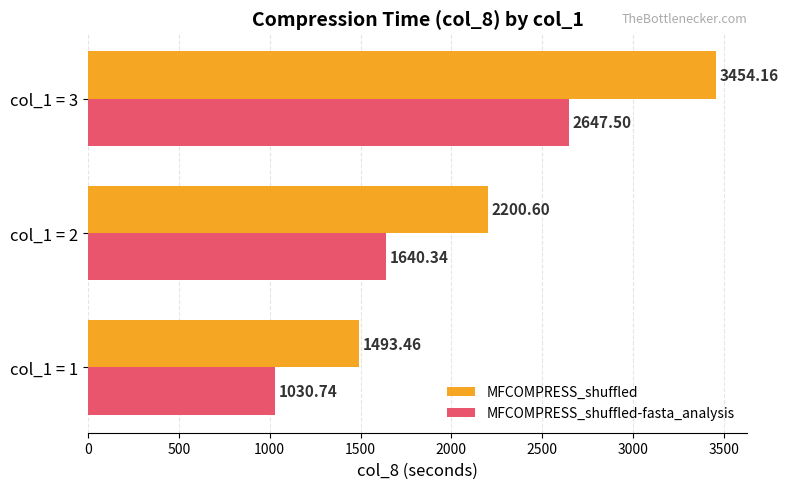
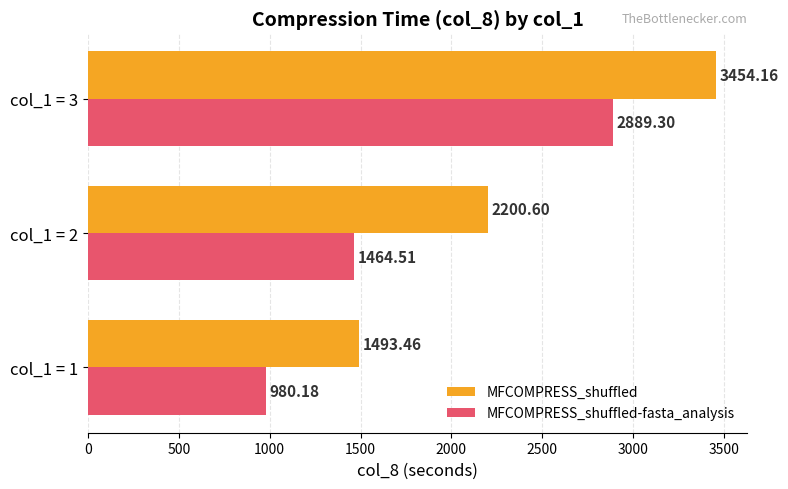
  {
    "MFCOMPRESS_shuffled": {
      "col_1 = 3": 3454.16,
      "col_1 = 2": 2200.60,
      "col_1 = 1": 1493.46
    },
    "MFCOMPRESS_shuffled-fasta_analysis": {
-     "col_1 = 3": 2647.50,
-     "col_1 = 2": 1640.34,
-     "col_1 = 1": 1030.74
+     "col_1 = 3": 2889.30,
+     "col_1 = 2": 1464.51,
+     "col_1 = 1": 980.18
    }
  }
